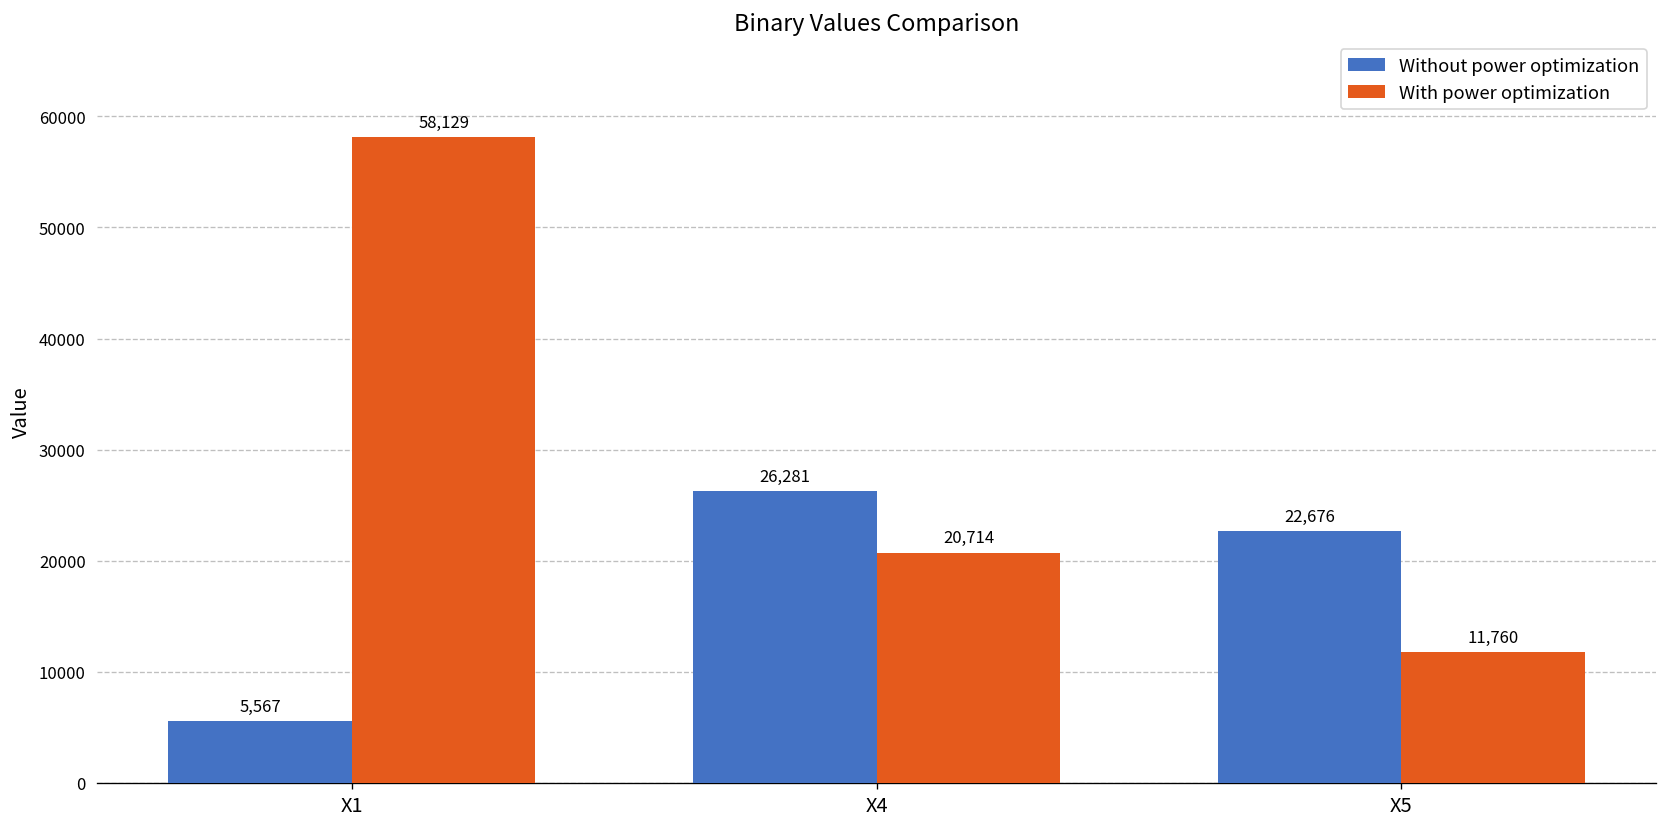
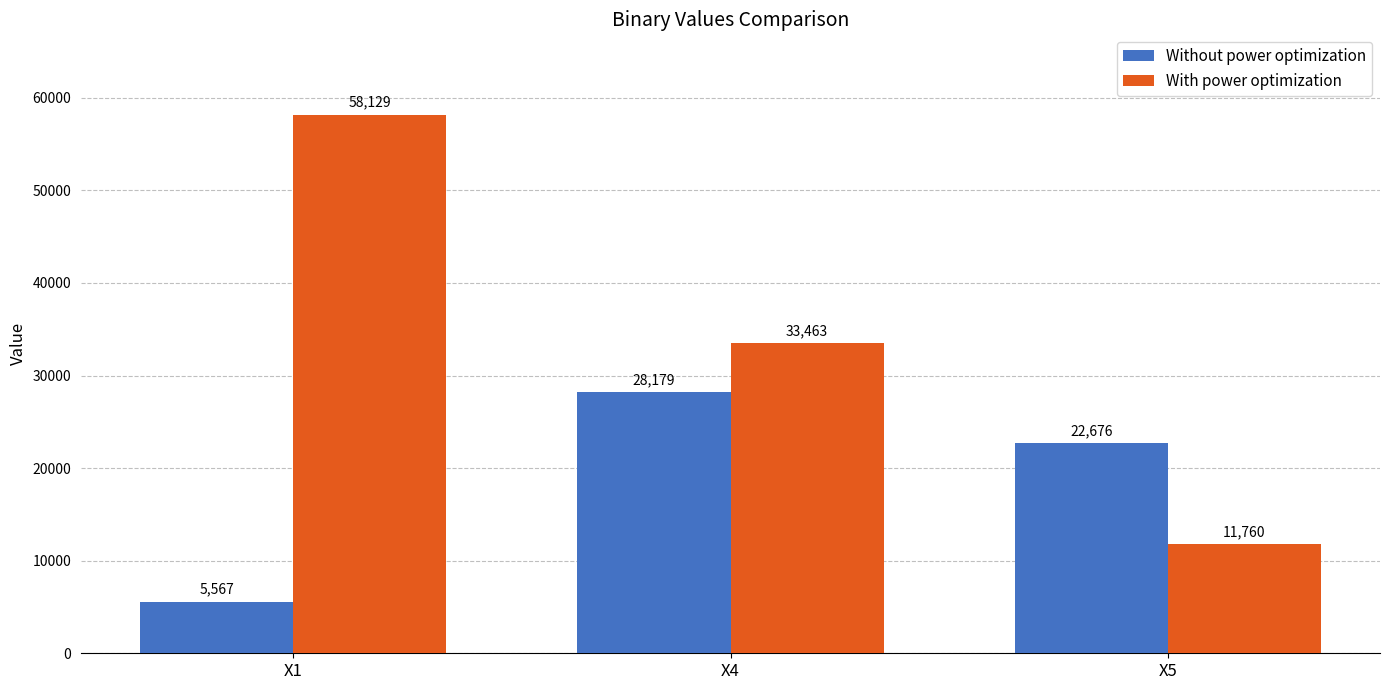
  {
    "Without power optimization": {
      "X1": "5,567",
-     "X4": "26,281",
+     "X4": "28,179",
      "X5": "22,676"
    },
    "With power optimization": {
      "X1": "58,129",
-     "X4": "20,714",
+     "X4": "33,463",
      "X5": "11,760"
    }
  }
